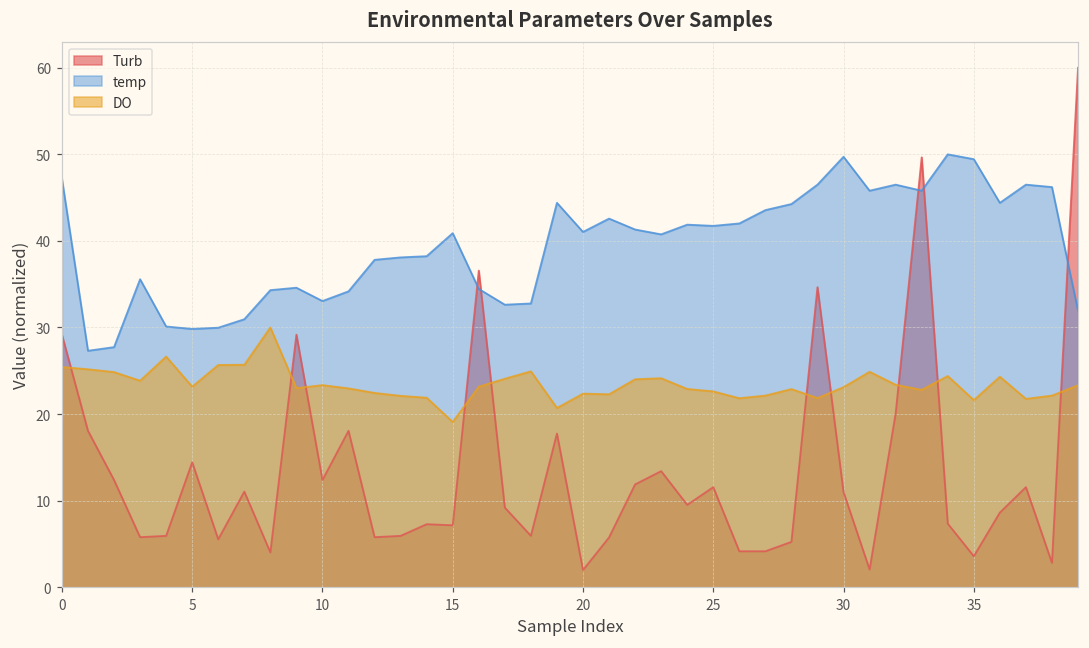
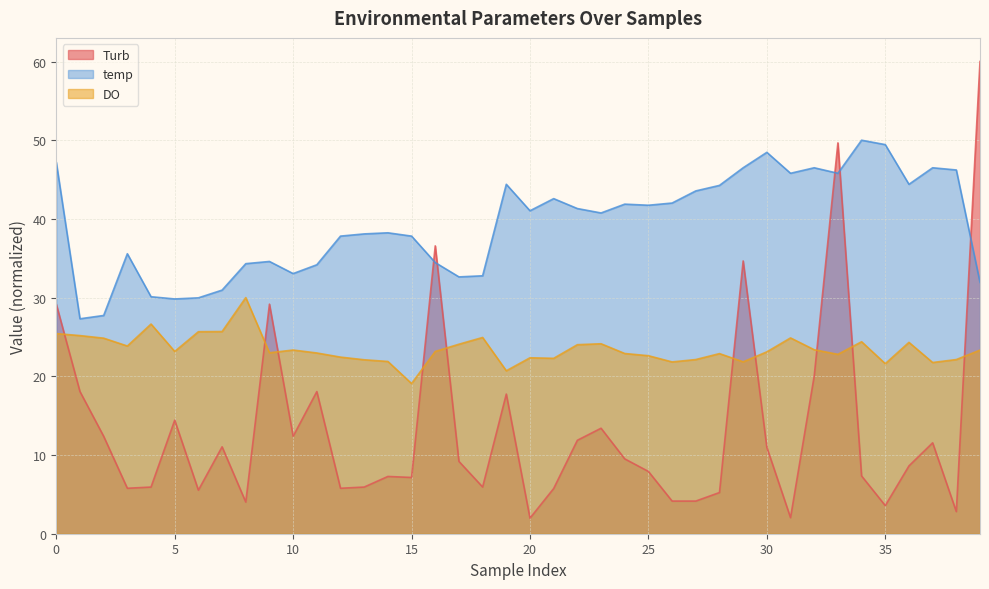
  {
    "Turb": {
      "0": 29,
      "5": 14,
      "10": 12,
      "15": 7,
      "20": 2,
-     "25": 12,
+     "25": 8,
      "30": 11,
      "35": 4
    },
    "temp": {
      "0": 47,
      "5": 30,
      "10": 33,
-     "15": 41,
+     "15": 38,
      "20": 41,
      "25": 42,
-     "30": 50,
+     "30": 48,
      "35": 49
    },
    "DO": {
      "0": 25,
      "5": 23,
      "10": 23,
      "15": 19,
      "20": 22,
      "25": 23,
      "30": 23,
      "35": 22
    }
  }
